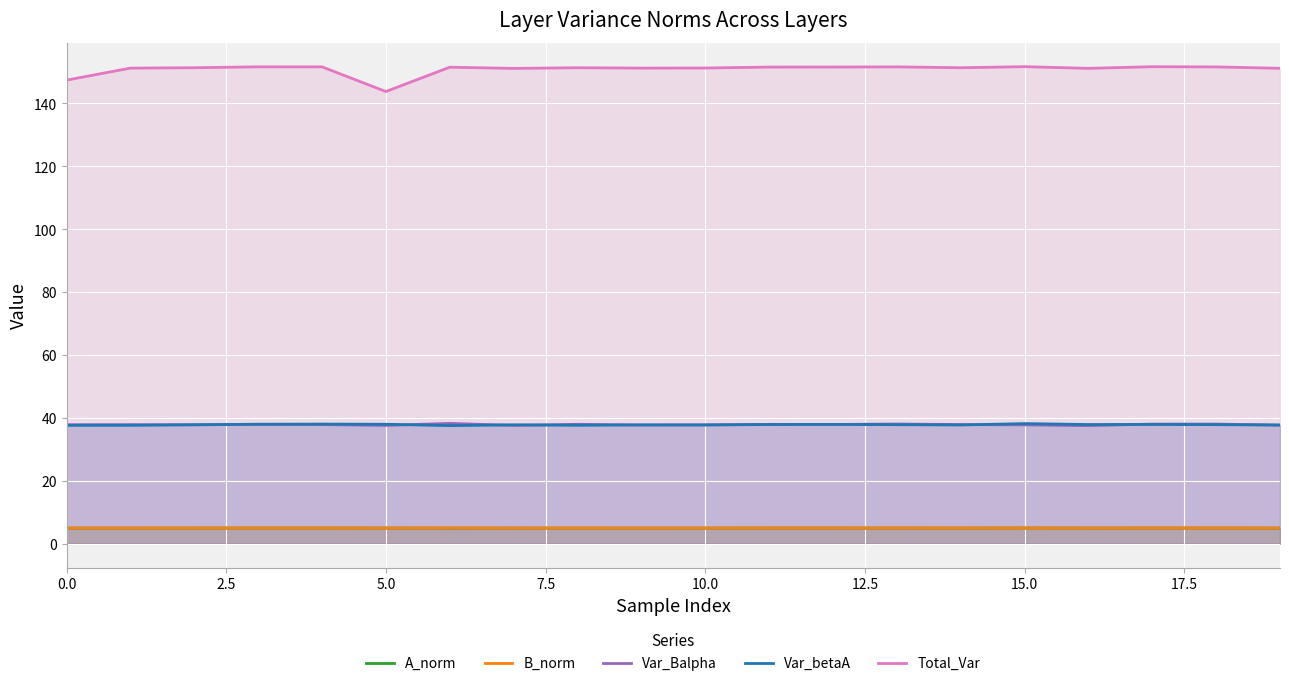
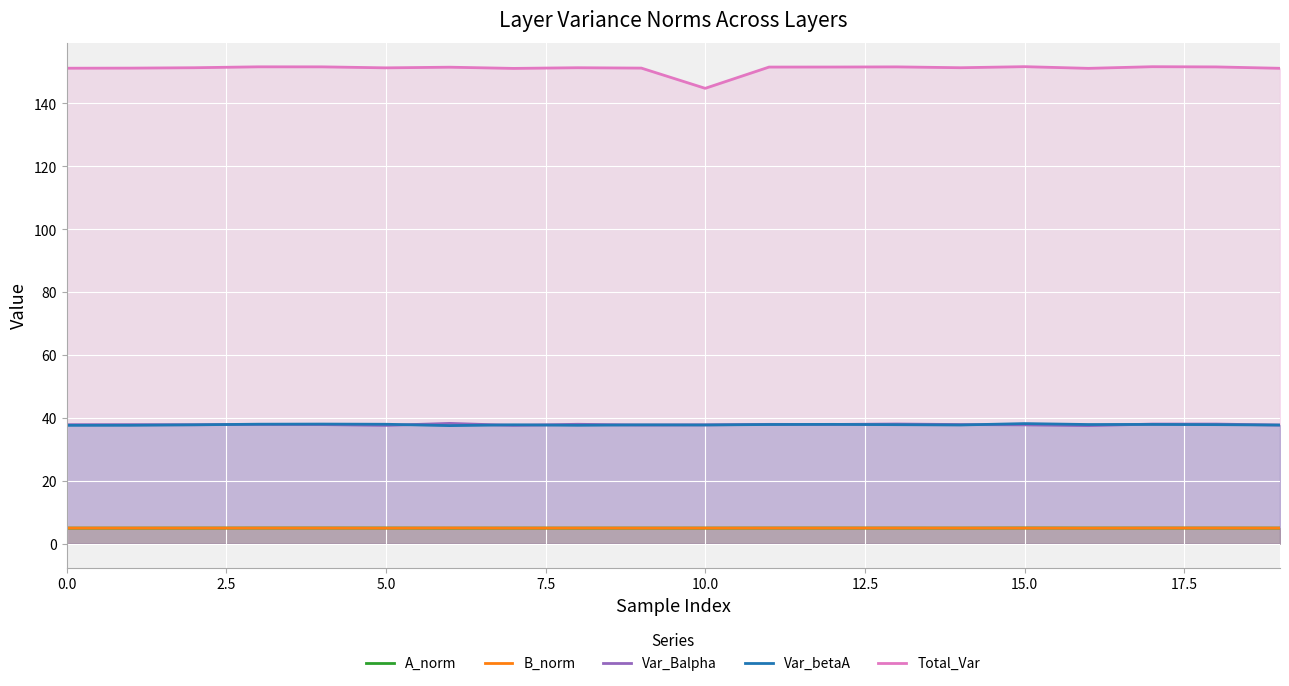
  {
    "B_norm": {
      "0.0": 5,
      "5.0": 5,
      "10.0": 5,
      "15.0": 5
    },
    "Total_Var": {
-     "0.0": 147,
-     "5.0": 144,
-     "10.0": 151,
+     "0.0": 151,
+     "5.0": 151,
+     "10.0": 145,
      "15.0": 152
    }
  }
